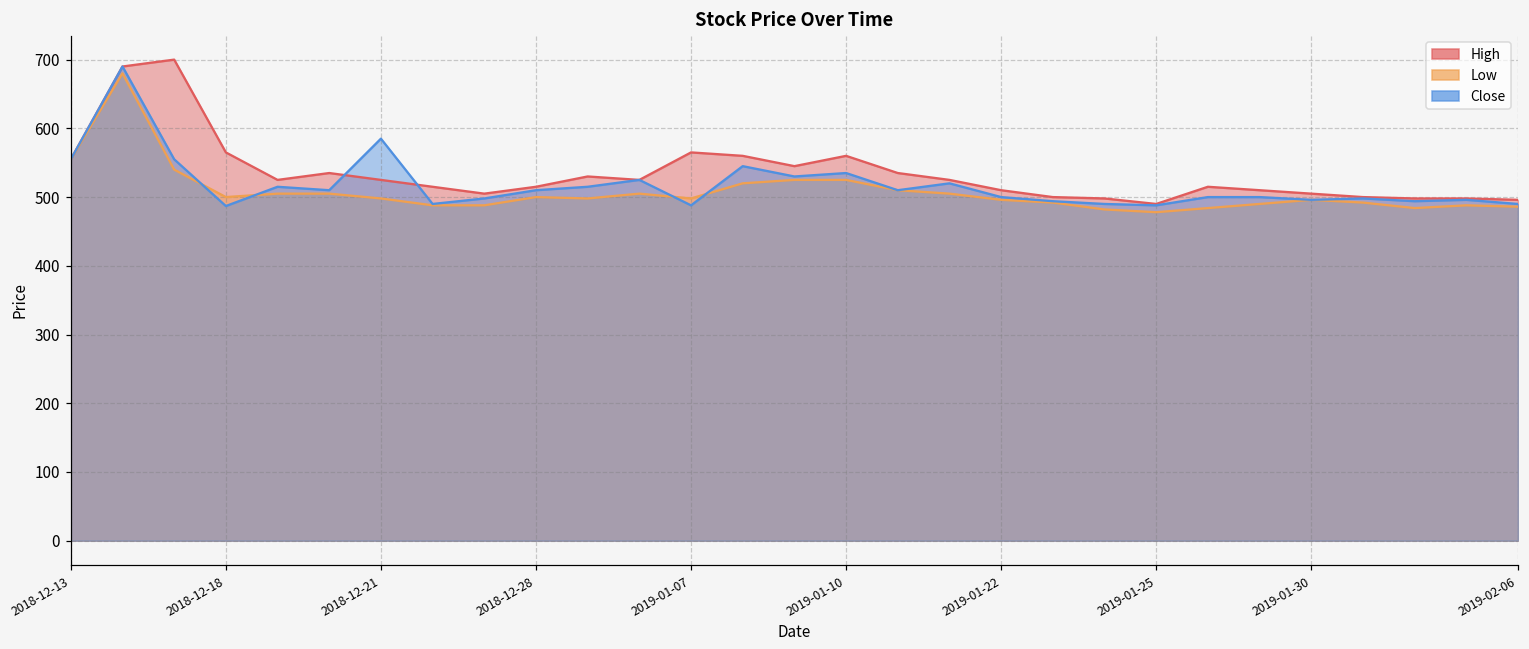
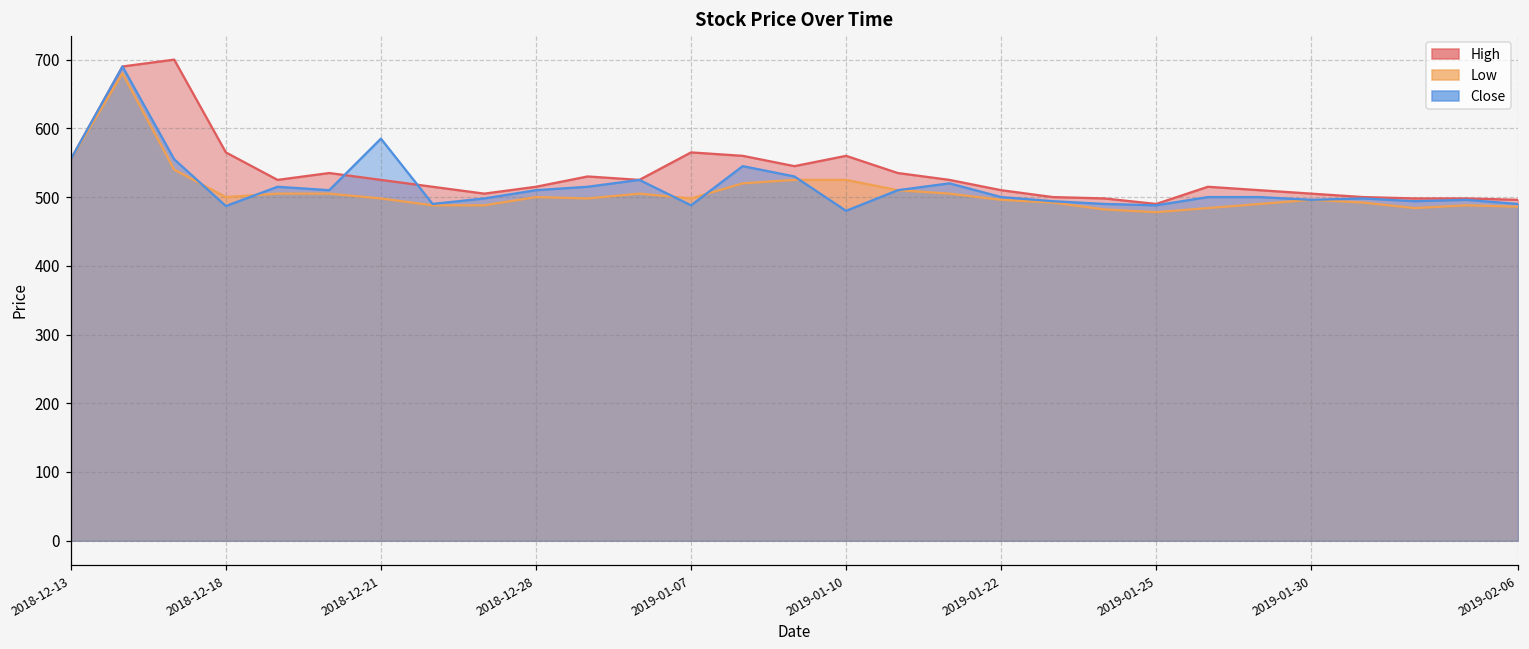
  {
    "Close": {
      "2018-12-18": 490,
      "2018-12-21": 590,
      "2018-12-28": 510,
      "2019-01-07": 490,
-     "2019-01-10": 540
+     "2019-01-10": 480
    }
  }
